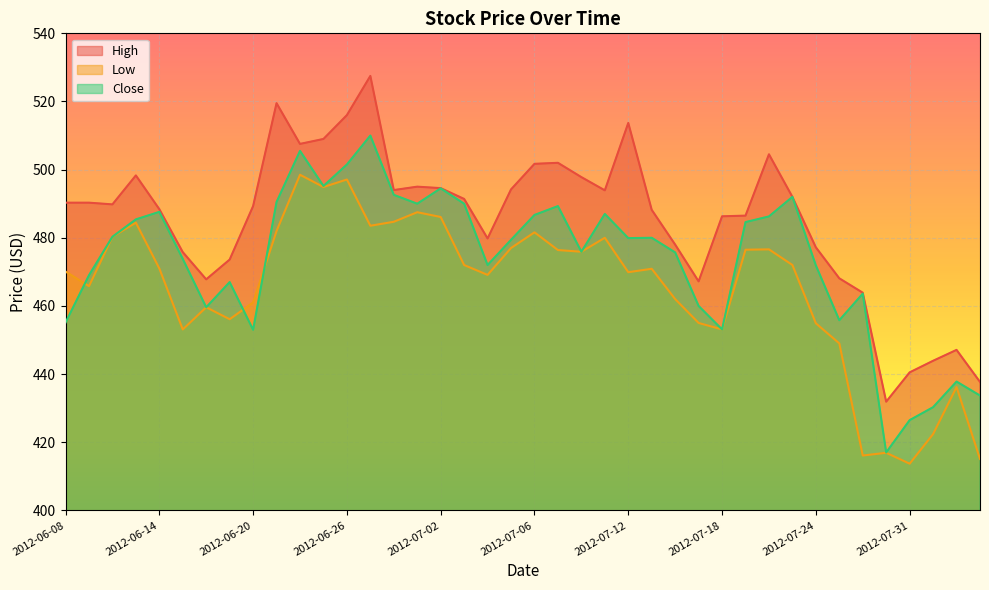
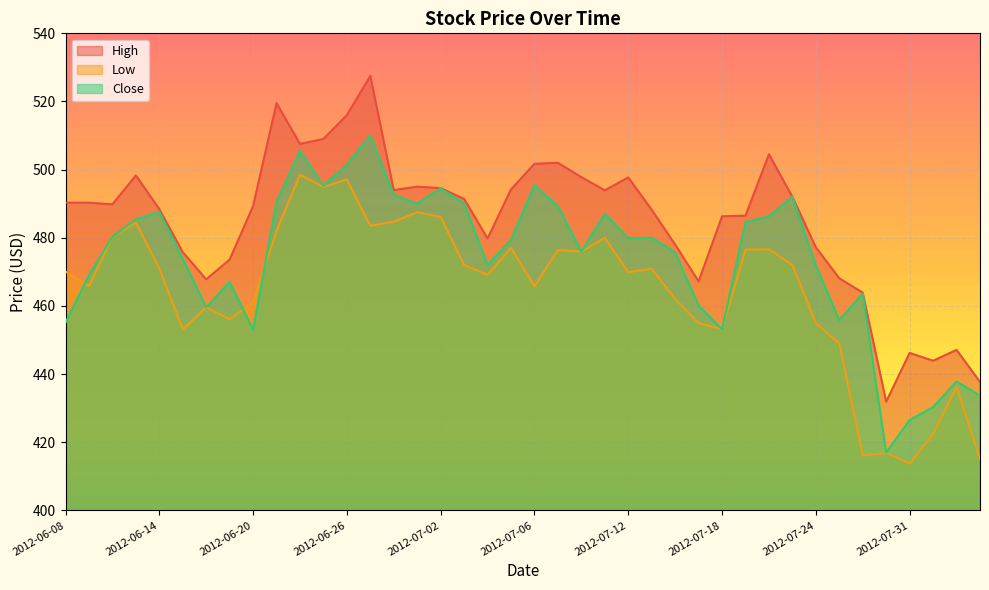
  {
    "High": {
      "2012-06-08": 490,
      "2012-06-14": 488,
      "2012-06-20": 489,
      "2012-06-26": 516,
      "2012-07-06": 502,
-     "2012-07-12": 514,
+     "2012-07-12": 498,
      "2012-07-18": 486,
      "2012-07-24": 477,
-     "2012-07-31": 441
+     "2012-07-31": 446
    },
    "Low": {
      "2012-06-08": 470,
      "2012-06-14": 471,
      "2012-06-20": 461,
      "2012-06-26": 497,
      "2012-07-02": 486,
-     "2012-07-06": 482,
+     "2012-07-06": 466,
      "2012-07-12": 470,
      "2012-07-24": 455,
      "2012-07-31": 414
    },
    "Close": {
      "2012-06-08": 455,
      "2012-06-14": 488,
      "2012-06-20": 453,
      "2012-06-26": 502,
-     "2012-07-06": 487,
+     "2012-07-06": 495,
      "2012-07-12": 480,
      "2012-07-24": 472,
      "2012-07-31": 426
    }
  }
